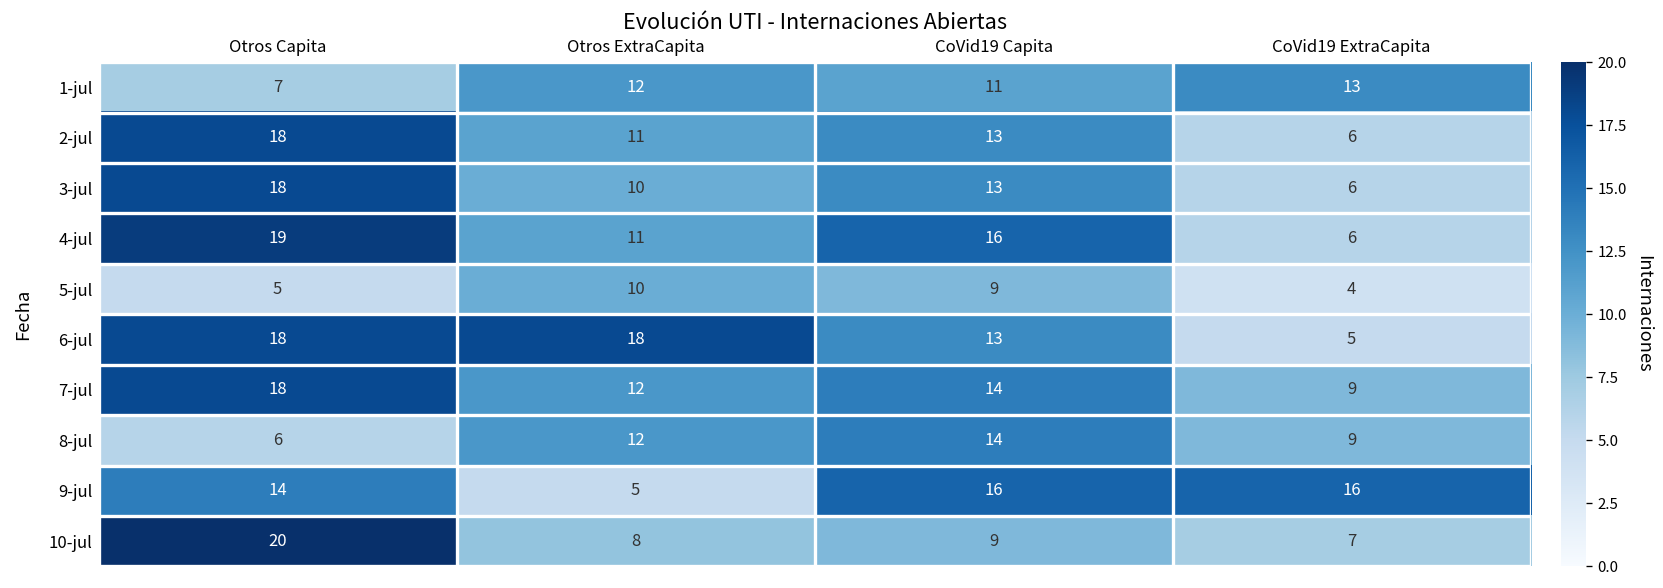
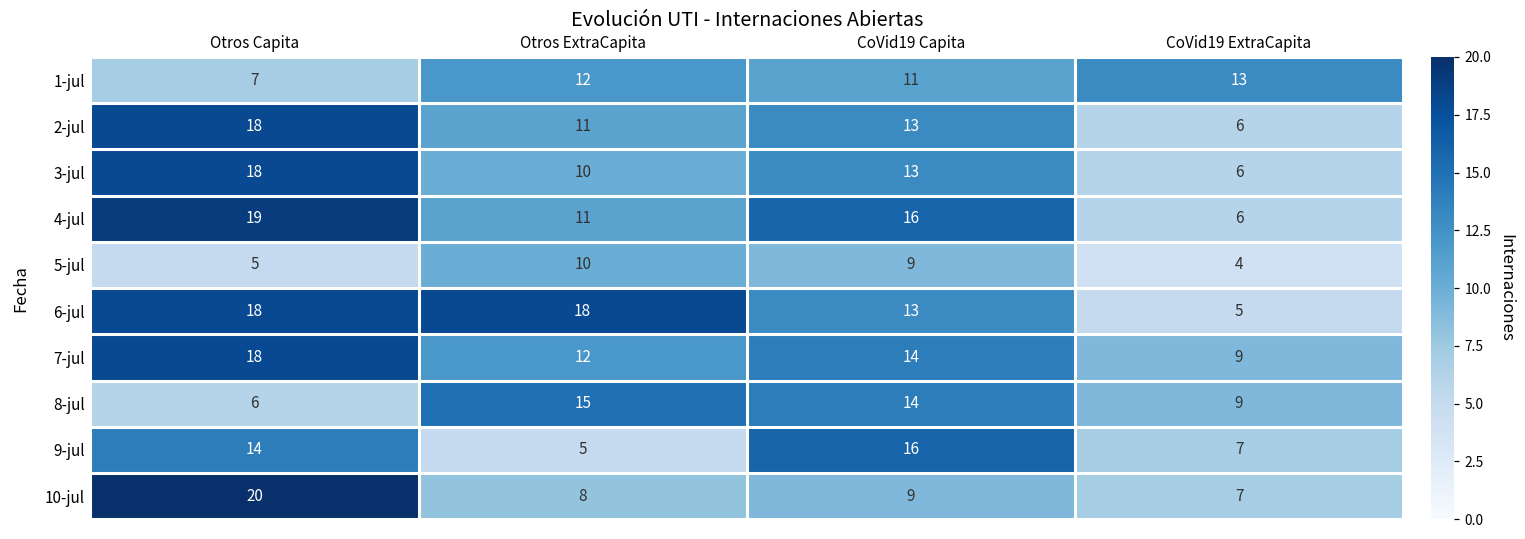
  {
    "1-jul": {
      "Otros Capita": 7,
      "Otros ExtraCapita": 12,
      "CoVid19 Capita": 11,
      "CoVid19 ExtraCapita": 13
    },
    "2-jul": {
      "Otros Capita": 18,
      "Otros ExtraCapita": 11,
      "CoVid19 Capita": 13,
      "CoVid19 ExtraCapita": 6
    },
    "3-jul": {
      "Otros Capita": 18,
      "Otros ExtraCapita": 10,
      "CoVid19 Capita": 13,
      "CoVid19 ExtraCapita": 6
    },
    "4-jul": {
      "Otros Capita": 19,
      "Otros ExtraCapita": 11,
      "CoVid19 Capita": 16,
      "CoVid19 ExtraCapita": 6
    },
    "5-jul": {
      "Otros Capita": 5,
      "Otros ExtraCapita": 10,
      "CoVid19 Capita": 9,
      "CoVid19 ExtraCapita": 4
    },
    "6-jul": {
      "Otros Capita": 18,
      "Otros ExtraCapita": 18,
      "CoVid19 Capita": 13,
      "CoVid19 ExtraCapita": 5
    },
    "7-jul": {
      "Otros Capita": 18,
      "Otros ExtraCapita": 12,
      "CoVid19 Capita": 14,
      "CoVid19 ExtraCapita": 9
    },
    "8-jul": {
      "Otros Capita": 6,
-     "Otros ExtraCapita": 12,
+     "Otros ExtraCapita": 15,
      "CoVid19 Capita": 14,
      "CoVid19 ExtraCapita": 9
    },
    "9-jul": {
      "Otros Capita": 14,
      "Otros ExtraCapita": 5,
      "CoVid19 Capita": 16,
-     "CoVid19 ExtraCapita": 16
+     "CoVid19 ExtraCapita": 7
    },
    "10-jul": {
      "Otros Capita": 20,
      "Otros ExtraCapita": 8,
      "CoVid19 Capita": 9,
      "CoVid19 ExtraCapita": 7
    }
  }
